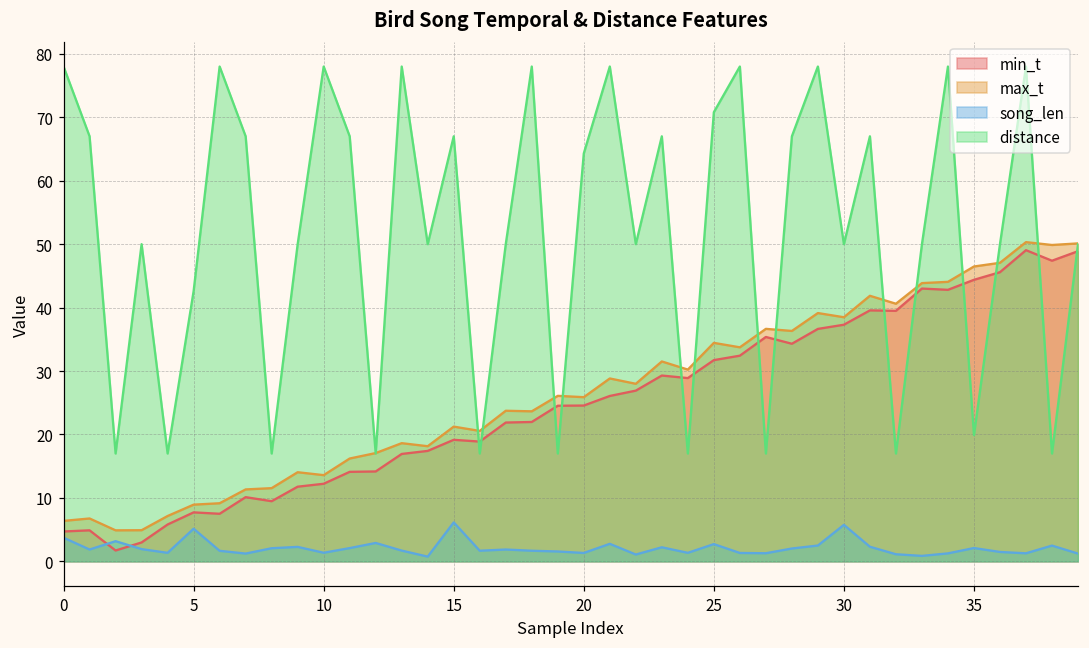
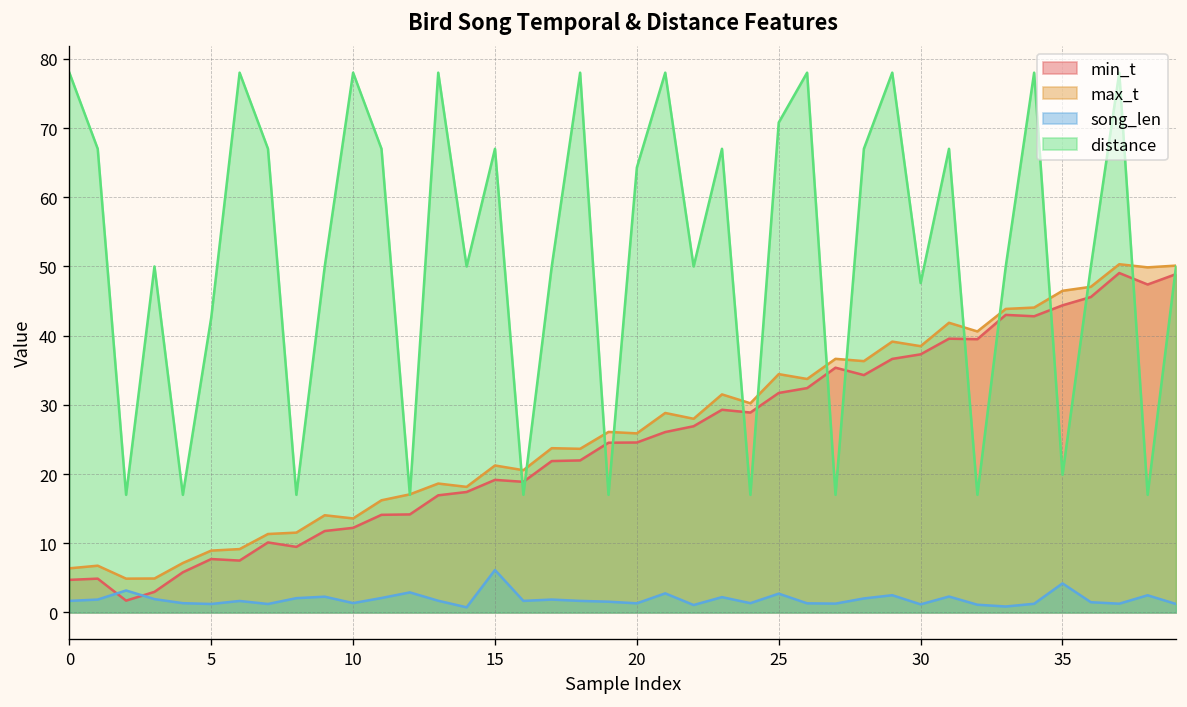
  {
    "song_len": {
-     "0": 4,
-     "5": 5,
+     "0": 2,
+     "5": 1,
      "10": 1,
      "15": 6,
      "20": 1,
      "25": 3,
-     "30": 6,
-     "35": 2
+     "30": 1,
+     "35": 4
    },
    "distance": {
      "0": 78,
      "5": 43,
      "10": 78,
      "15": 67,
      "20": 64,
      "25": 71,
-     "30": 50,
+     "30": 48,
      "35": 20
    }
  }
